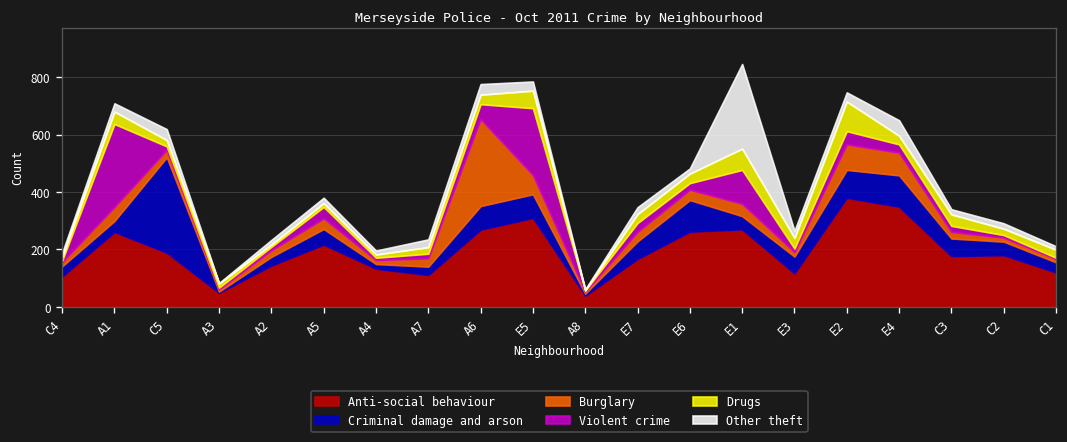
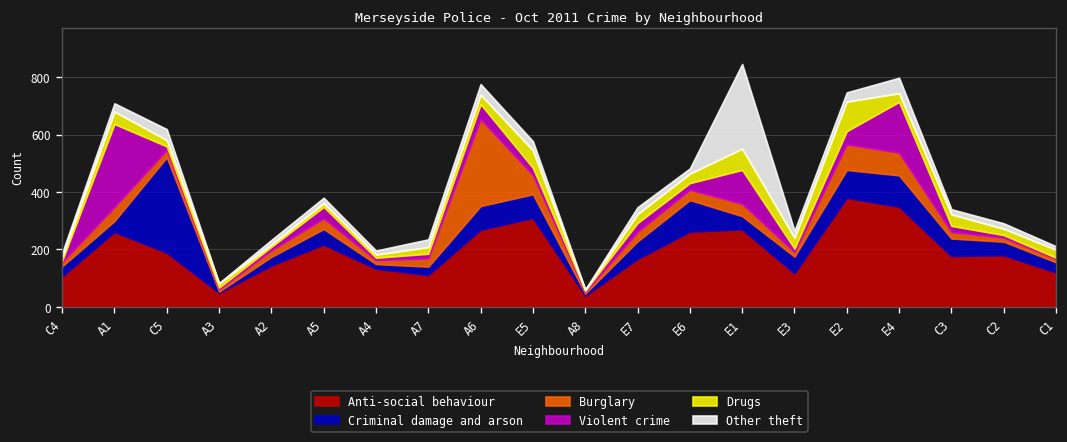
  {
    "Anti-social behaviour": {
      "C4": 110,
      "A1": 260,
      "C5": 190,
      "A2": 140,
      "A5": 220,
      "A4": 130,
      "A7": 110,
      "A6": 270,
      "E5": 310,
      "E7": 170,
      "E6": 260,
      "E1": 270,
      "E3": 120,
      "E2": 380,
      "E4": 350,
      "C3": 180,
      "C2": 180,
      "C1": 120
    },
    "Criminal damage and arson": {
      "C4": 40,
      "A1": 40,
      "C5": 330,
      "A2": 30,
      "A5": 50,
      "A4": 20,
      "A7": 30,
      "A6": 80,
      "E5": 80,
      "E7": 60,
      "E6": 110,
      "E1": 50,
      "E3": 60,
      "E2": 100,
      "E4": 110,
      "C3": 60,
      "C2": 50,
      "C1": 40
    },
    "Burglary": {
      "A1": 50,
      "C5": 30,
      "A2": 20,
      "A5": 40,
      "A7": 30,
      "A6": 300,
      "E5": 70,
      "E7": 30,
      "E6": 40,
      "E1": 40,
      "E3": 20,
      "E2": 90,
      "E4": 80,
      "C3": 20
    },
    "Violent crime": {
      "A1": 290,
      "C5": 10,
      "A5": 40,
      "A7": 20,
      "A6": 50,
-     "E5": 230,
+     "E5": 30,
      "E7": 30,
      "E6": 20,
      "E1": 120,
      "E3": 10,
      "E2": 50,
-     "E4": 30,
+     "E4": 180,
      "C3": 20
    },
    "Drugs": {
      "C4": 10,
      "A1": 40,
      "C5": 20,
      "A5": 10,
      "A4": 10,
      "A7": 20,
      "A6": 30,
      "E5": 60,
      "E7": 30,
      "E6": 30,
      "E1": 70,
      "E3": 40,
      "E2": 100,
      "E4": 30,
      "C3": 40,
      "C2": 20,
      "C1": 30
    },
    "Other theft": {
      "C4": 10,
      "A1": 30,
      "C5": 40,
      "A2": 20,
      "A5": 20,
      "A4": 10,
      "A7": 30,
      "A6": 40,
      "E5": 30,
      "E7": 20,
      "E6": 20,
      "E1": 300,
      "E3": 30,
      "E2": 30,
      "E4": 50,
      "C3": 20,
      "C2": 20,
      "C1": 10
    }
  }
